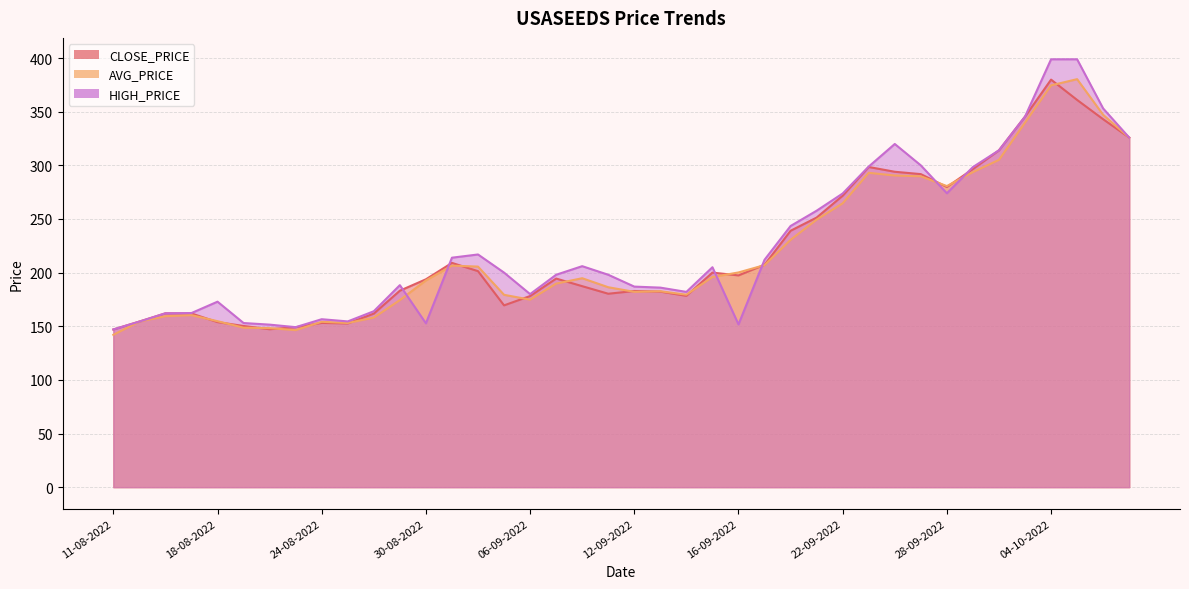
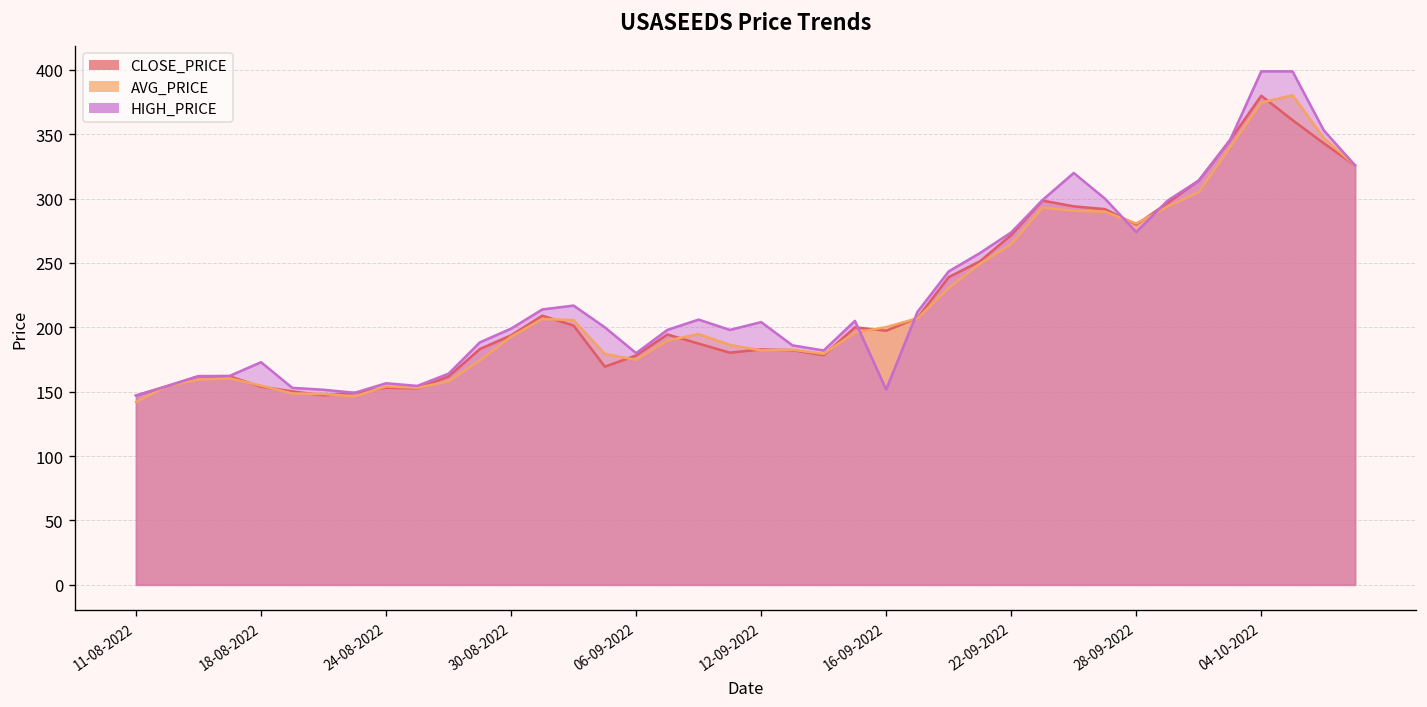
  {
    "HIGH_PRICE": {
      "18-08-2022": 173,
      "24-08-2022": 157,
-     "30-08-2022": 153,
-     "12-09-2022": 187,
+     "30-08-2022": 199,
+     "12-09-2022": 204,
      "16-09-2022": 152,
      "28-09-2022": 274,
      "04-10-2022": 399
    }
  }
